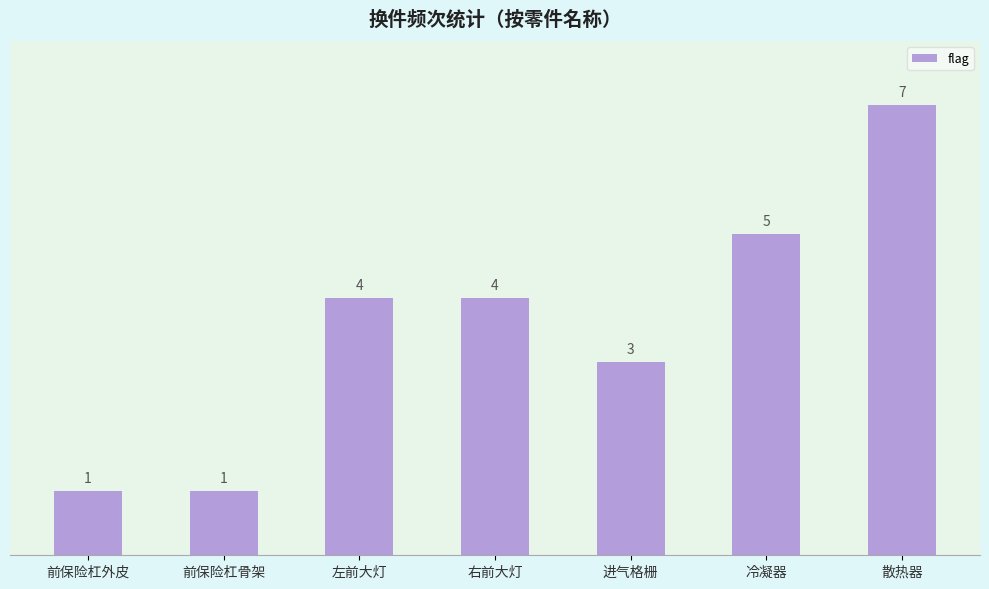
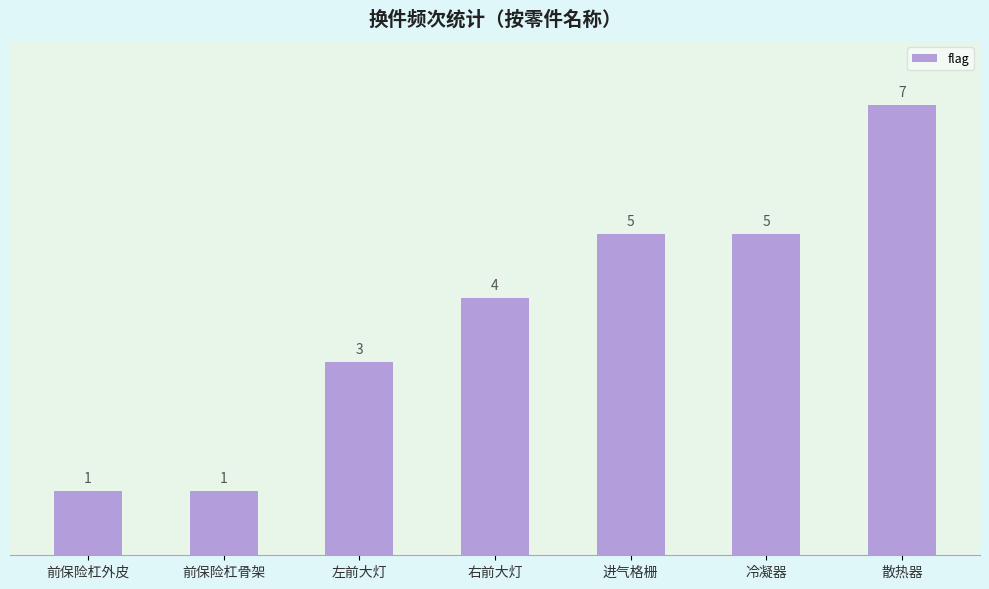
  {
    "前保险杠外皮": 1,
    "前保险杠骨架": 1,
-   "左前大灯": 4,
+   "左前大灯": 3,
    "右前大灯": 4,
-   "进气格栅": 3,
+   "进气格栅": 5,
    "冷凝器": 5,
    "散热器": 7
  }
